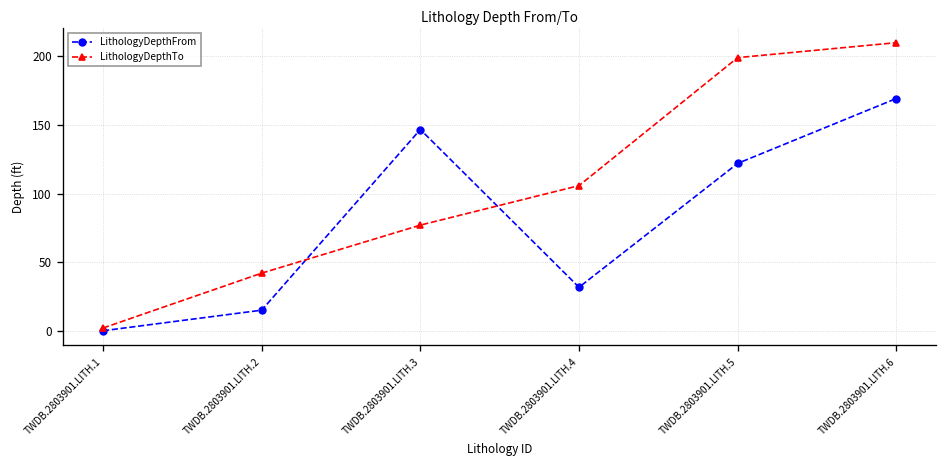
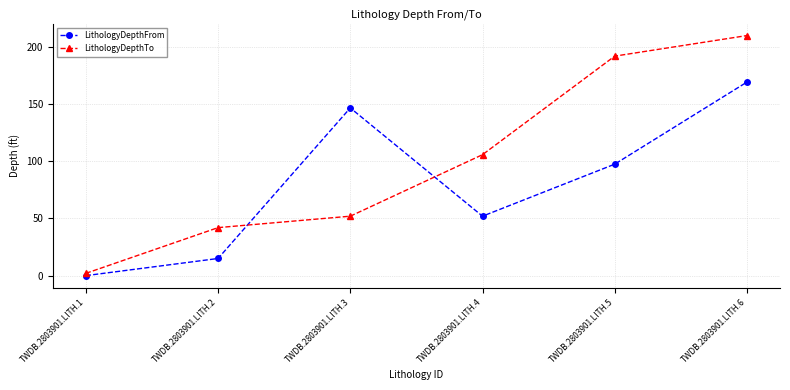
  {
    "LithologyDepthFrom": {
      "TWDB.2803901.LITH.2": 15,
      "TWDB.2803901.LITH.3": 147,
-     "TWDB.2803901.LITH.4": 32,
-     "TWDB.2803901.LITH.5": 122,
+     "TWDB.2803901.LITH.4": 52,
+     "TWDB.2803901.LITH.5": 98,
      "TWDB.2803901.LITH.6": 169
    },
    "LithologyDepthTo": {
      "TWDB.2803901.LITH.2": 42,
-     "TWDB.2803901.LITH.3": 77,
+     "TWDB.2803901.LITH.3": 52,
      "TWDB.2803901.LITH.4": 106,
-     "TWDB.2803901.LITH.5": 199,
+     "TWDB.2803901.LITH.5": 192,
      "TWDB.2803901.LITH.6": 210
    }
  }
